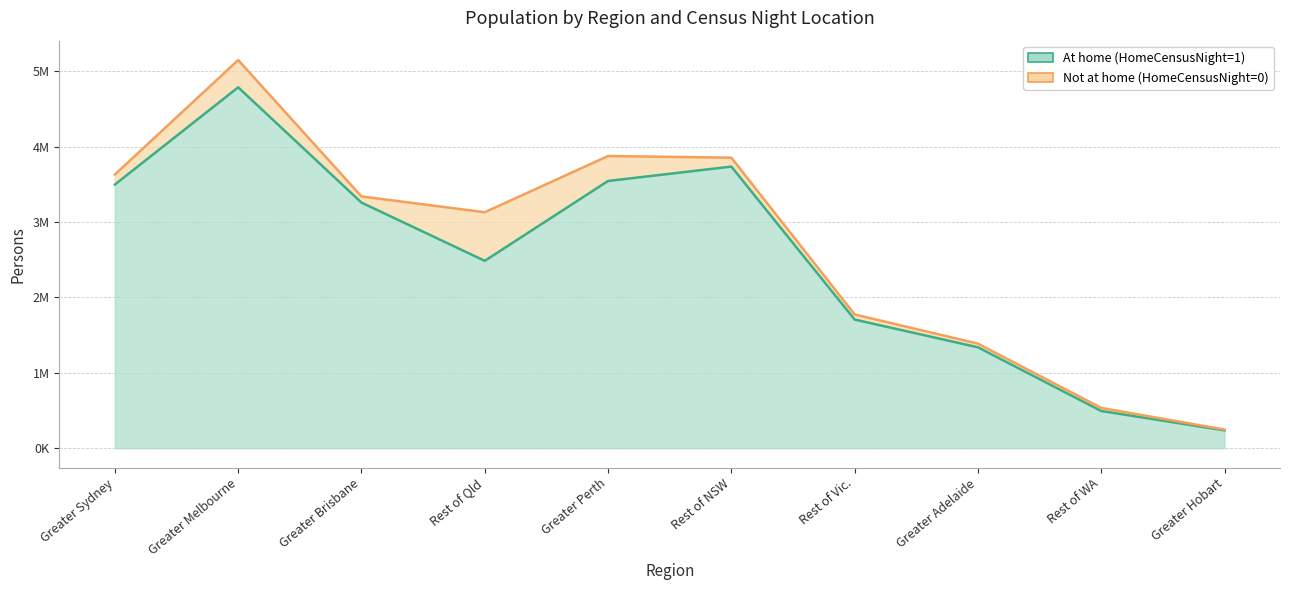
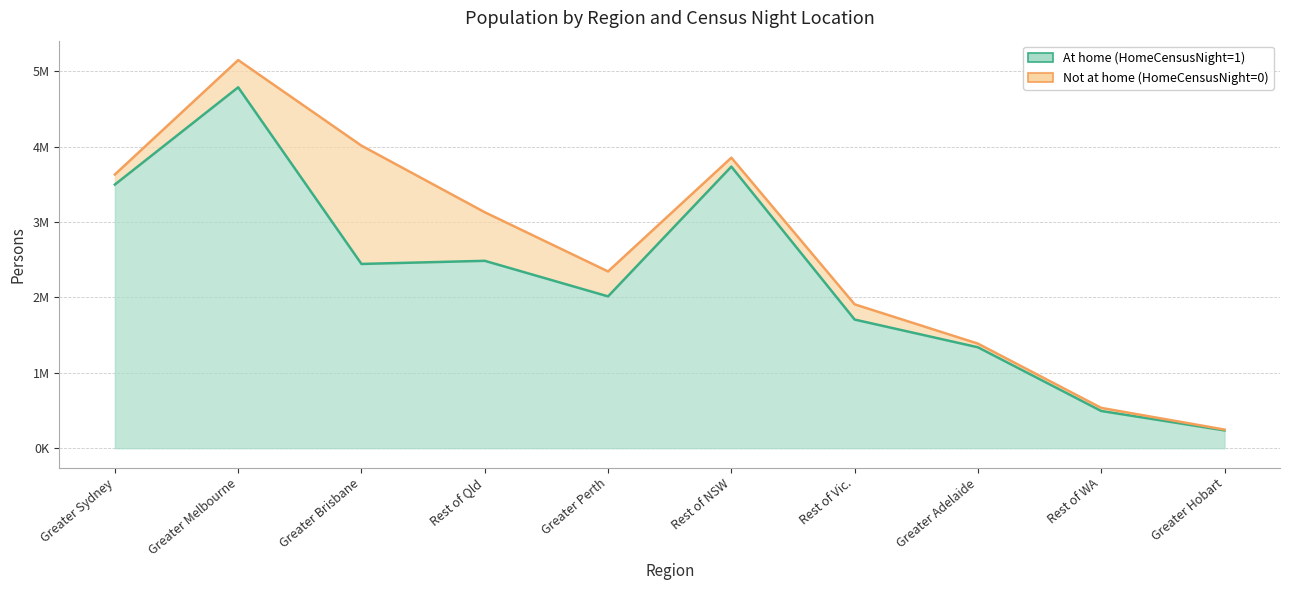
  {
    "At home (HomeCensusNight=1)": {
      "Greater Sydney": 3500000,
      "Greater Melbourne": 4800000,
-     "Greater Brisbane": 3300000,
+     "Greater Brisbane": 2400000,
      "Rest of Qld": 2500000,
-     "Greater Perth": 3500000,
+     "Greater Perth": 2000000,
      "Rest of NSW": 3700000,
      "Rest of Vic.": 1700000,
      "Greater Adelaide": 1300000,
      "Rest of WA": 500000
    },
    "Not at home (HomeCensusNight=0)": {
      "Greater Sydney": 100000,
      "Greater Melbourne": 400000,
-     "Greater Brisbane": 100000,
+     "Greater Brisbane": 1600000,
      "Rest of Qld": 600000,
      "Greater Perth": 300000,
      "Rest of NSW": 100000,
-     "Rest of Vic.": 100000,
+     "Rest of Vic.": 200000,
      "Greater Adelaide": 0,
      "Rest of WA": 0
    }
  }
